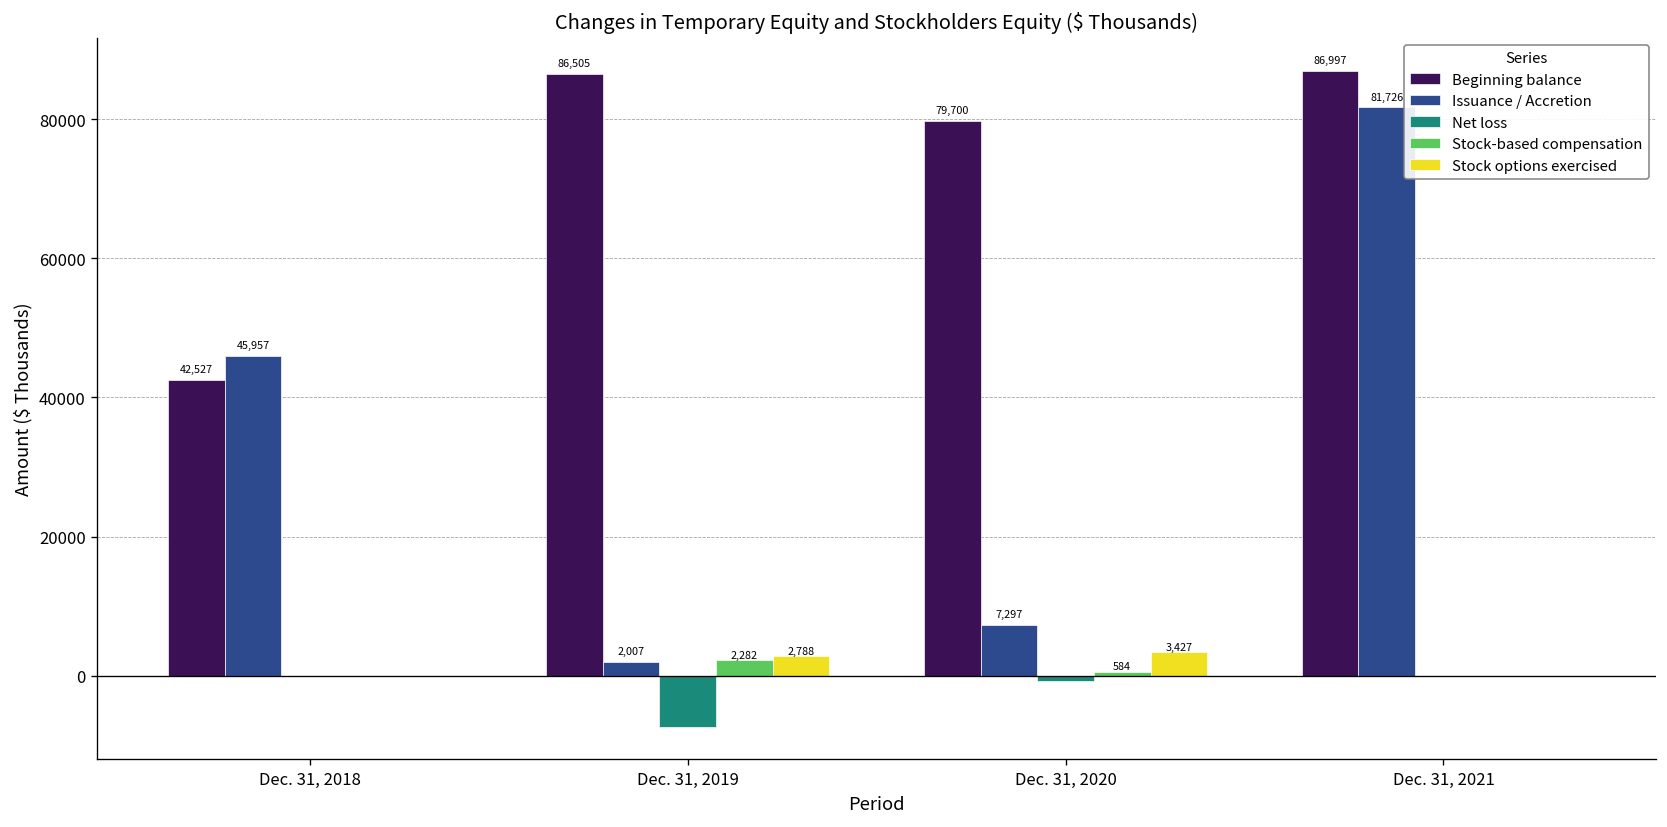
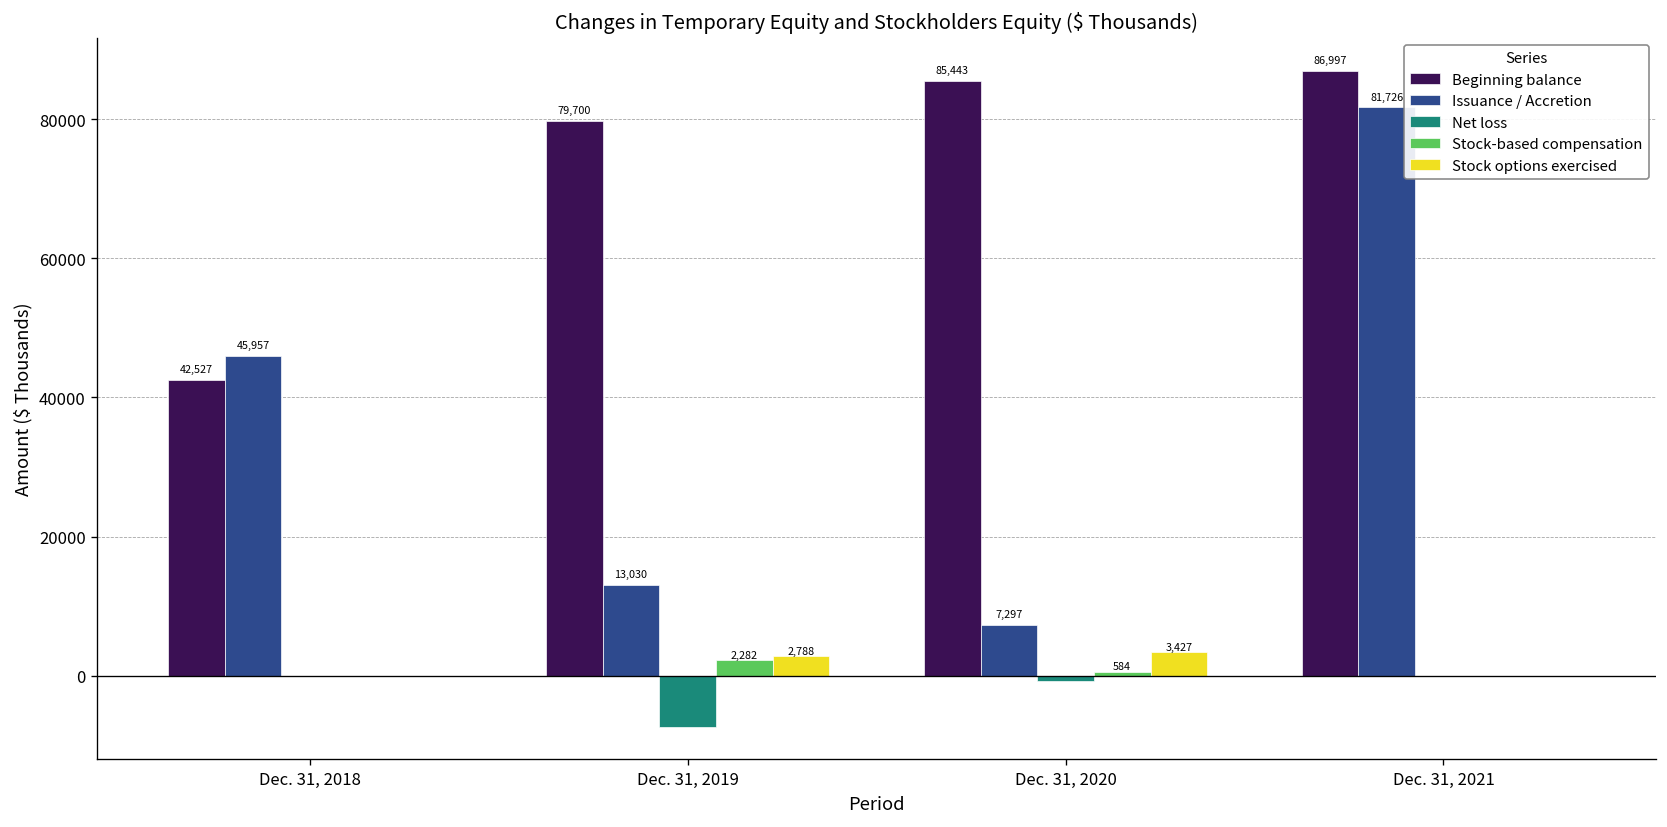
  {
    "Beginning balance": {
      "Dec. 31, 2018": "42,527",
-     "Dec. 31, 2019": "86,505",
-     "Dec. 31, 2020": "79,700",
+     "Dec. 31, 2019": "79,700",
+     "Dec. 31, 2020": "85,443",
      "Dec. 31, 2021": "86,997"
    },
    "Issuance / Accretion": {
      "Dec. 31, 2018": "45,957",
-     "Dec. 31, 2019": "2,007",
+     "Dec. 31, 2019": "13,030",
      "Dec. 31, 2020": "7,297",
      "Dec. 31, 2021": "81,726"
    },
    "Net loss": {
      "Dec. 31, 2018": "0",
      "Dec. 31, 2019": "-7000",
      "Dec. 31, 2020": "-1000",
      "Dec. 31, 2021": "0"
    },
    "Stock-based compensation": {
      "Dec. 31, 2019": "2,282",
      "Dec. 31, 2020": "584"
    },
    "Stock options exercised": {
      "Dec. 31, 2019": "2,788",
      "Dec. 31, 2020": "3,427"
    }
  }
